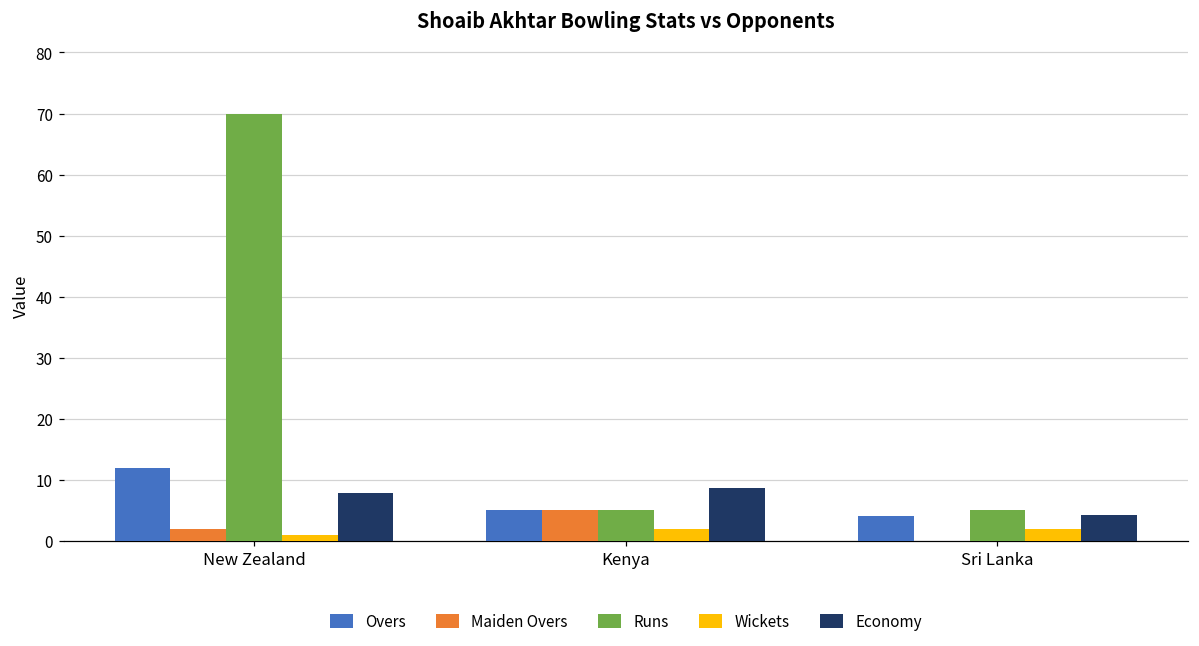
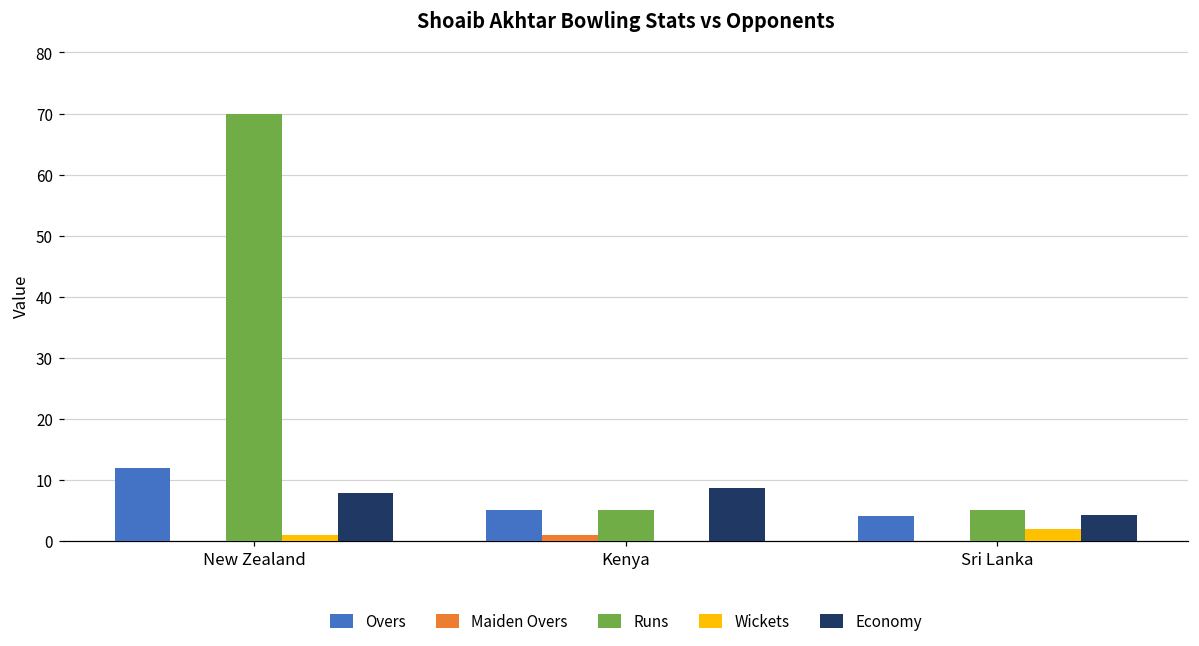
  {
    "Overs": {
      "New Zealand": 12,
      "Kenya": 5,
      "Sri Lanka": 4
    },
    "Maiden Overs": {
-     "New Zealand": 2,
-     "Kenya": 5,
+     "New Zealand": 0,
+     "Kenya": 1,
      "Sri Lanka": 0
    },
    "Runs": {
      "New Zealand": 70,
      "Kenya": 5,
      "Sri Lanka": 5
    },
    "Wickets": {
      "New Zealand": 1,
-     "Kenya": 2,
+     "Kenya": 0,
      "Sri Lanka": 2
    },
    "Economy": {
      "New Zealand": 8,
      "Kenya": 9,
      "Sri Lanka": 4
    }
  }
